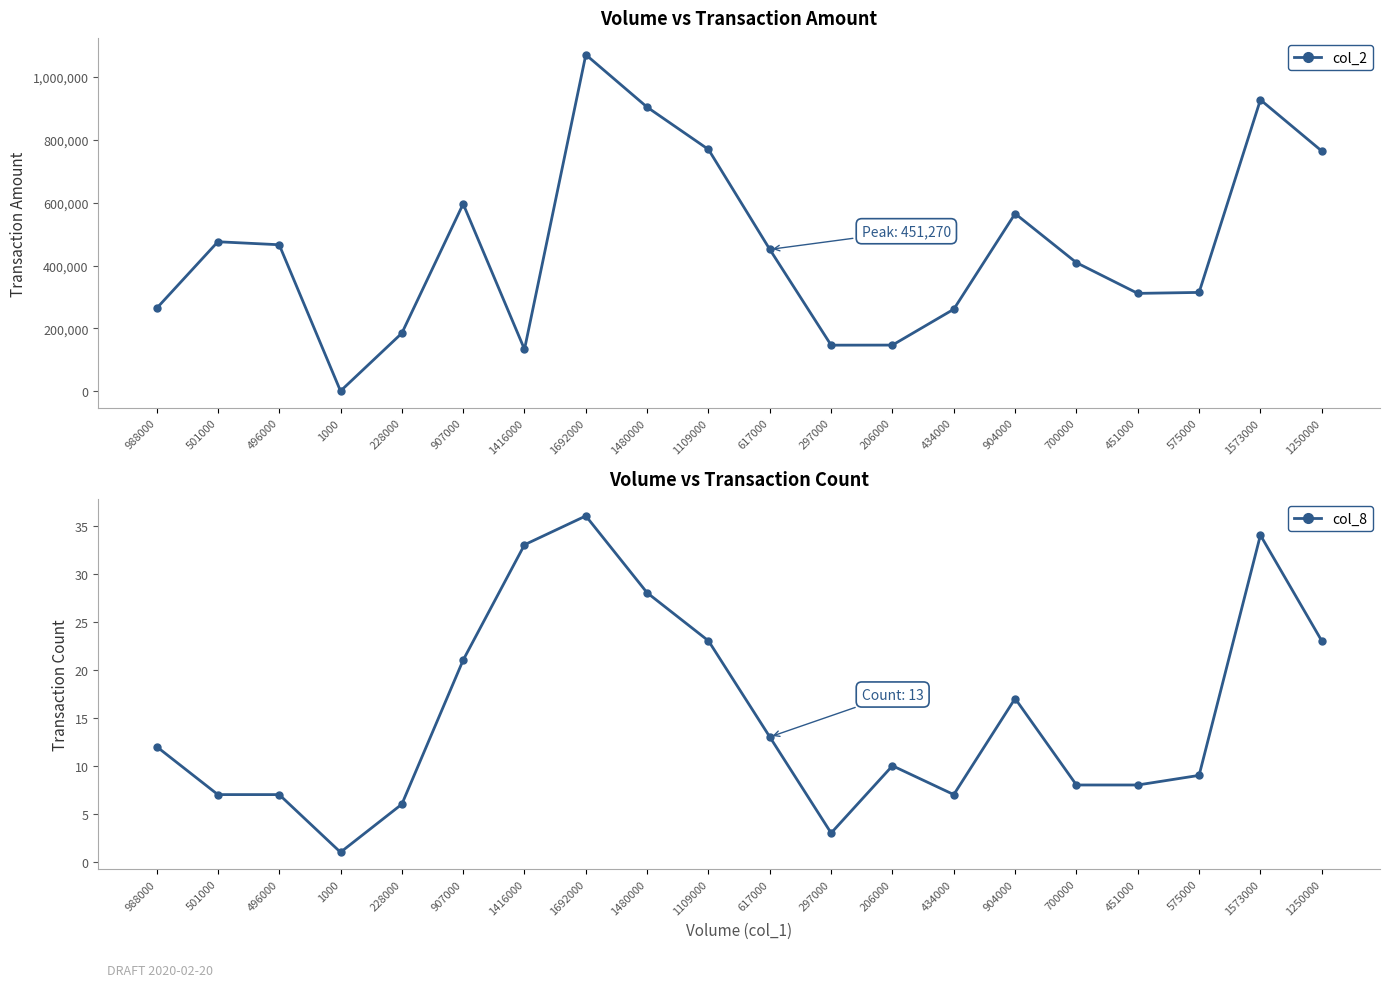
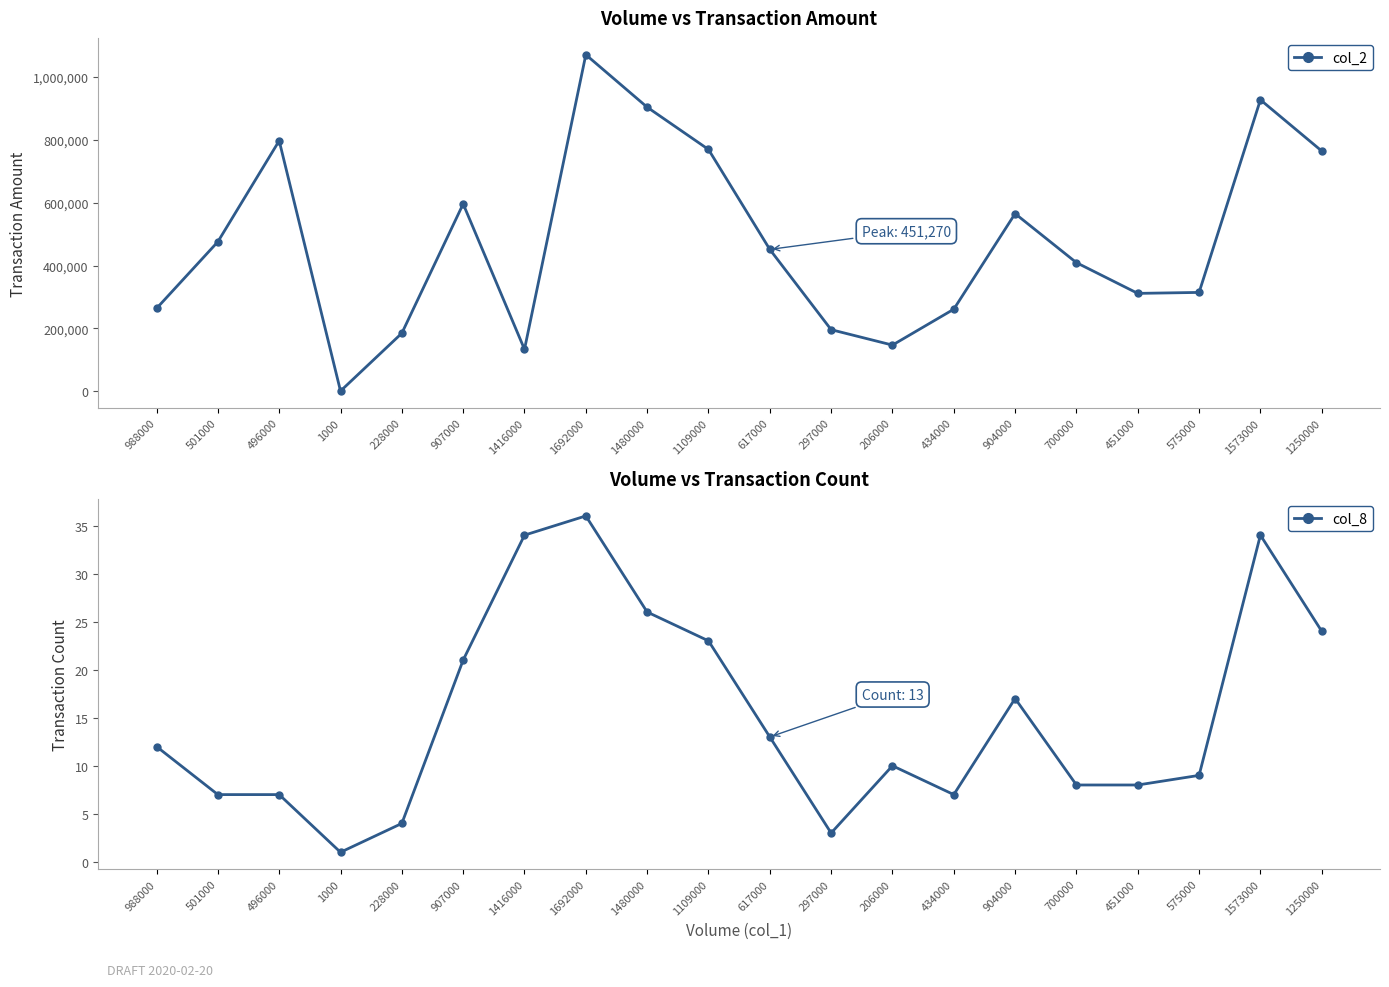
  {
    "Volume vs Transaction Amount": {
      "988000": "260,000",
      "501000": "480,000",
-     "496000": "470,000",
+     "496000": "800,000",
      "1000": "0",
      "228000": "180,000",
      "907000": "600,000",
      "1416000": "130,000",
      "1692000": "1,070,000",
      "1480000": "900,000",
      "1109000": "770,000",
-     "297000": "150,000",
+     "297000": "200,000",
      "206000": "150,000",
      "434000": "260,000",
      "904000": "570,000",
      "700000": "410,000",
      "451000": "310,000",
      "575000": "310,000",
      "1573000": "930,000",
      "1250000": "760,000"
    },
    "Volume vs Transaction Count": {
      "988000": "12",
      "501000": "7",
      "496000": "7",
      "1000": "1",
-     "228000": "6",
+     "228000": "4",
      "907000": "21",
-     "1416000": "33",
+     "1416000": "34",
      "1692000": "36",
-     "1480000": "28",
+     "1480000": "26",
      "1109000": "23",
      "297000": "3",
      "206000": "10",
      "434000": "7",
      "904000": "17",
      "700000": "8",
      "451000": "8",
      "575000": "9",
      "1573000": "34",
-     "1250000": "23"
+     "1250000": "24"
    }
  }
